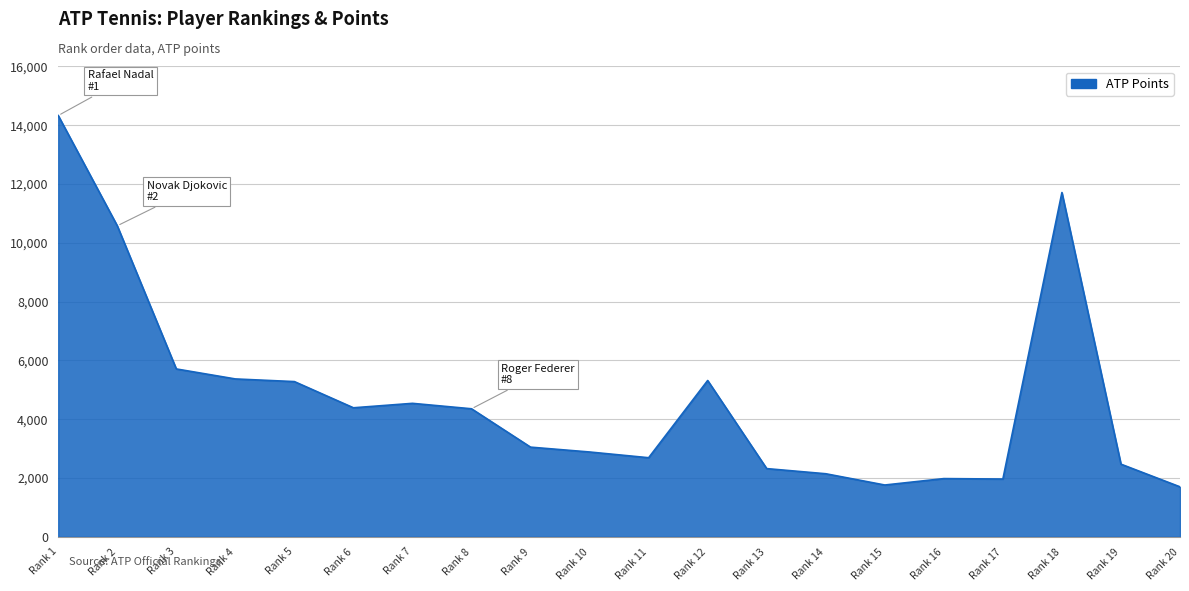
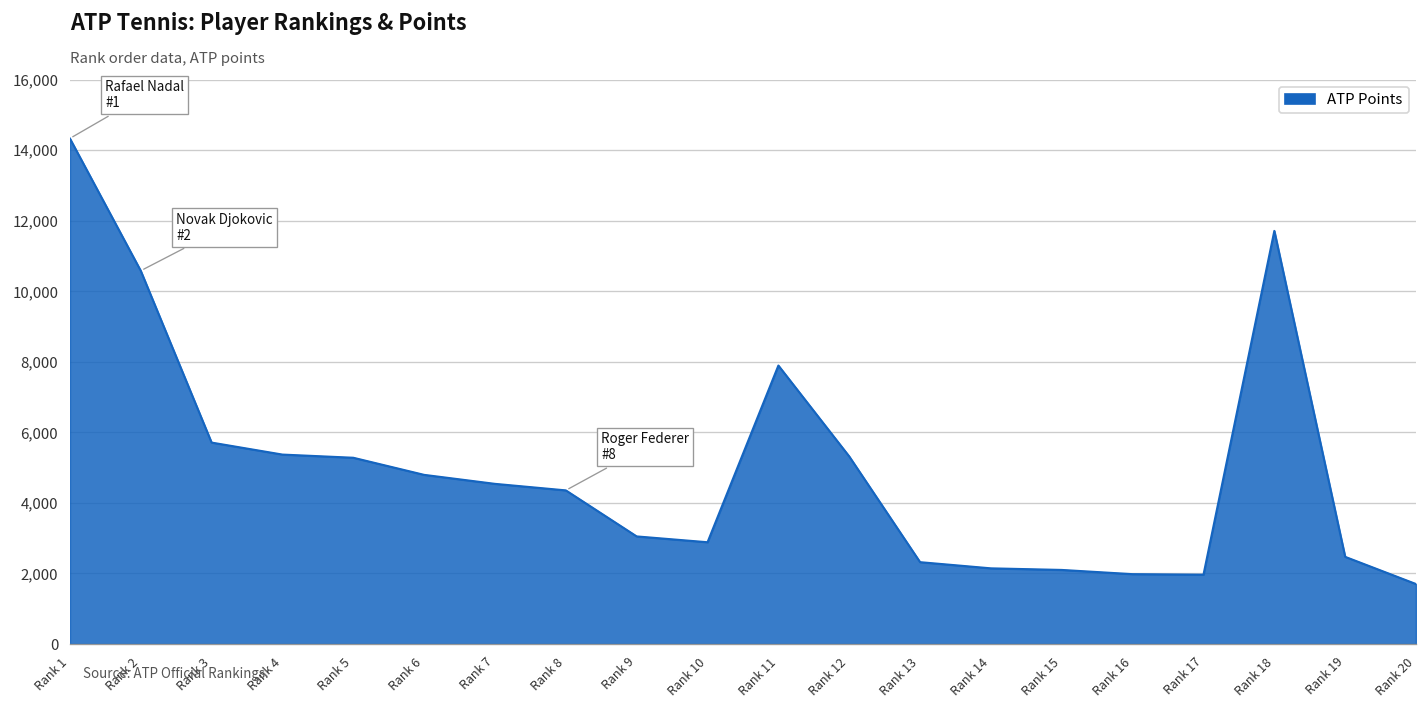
  {
    "Rank 3": "5,700",
    "Rank 4": "5,400",
    "Rank 5": "5,300",
-   "Rank 6": "4,400",
+   "Rank 6": "4,800",
    "Rank 7": "4,500",
    "Rank 9": "3,100",
    "Rank 10": "2,900",
-   "Rank 11": "2,700",
+   "Rank 11": "7,900",
    "Rank 12": "5,300",
    "Rank 13": "2,300",
    "Rank 14": "2,100",
-   "Rank 15": "1,800",
+   "Rank 15": "2,100",
    "Rank 16": "2,000",
    "Rank 17": "2,000",
    "Rank 18": "11,700",
    "Rank 19": "2,500",
    "Rank 20": "1,700"
  }
